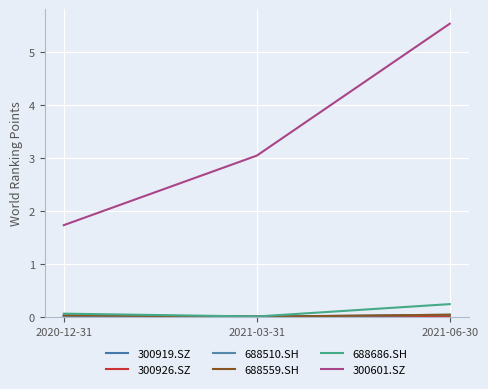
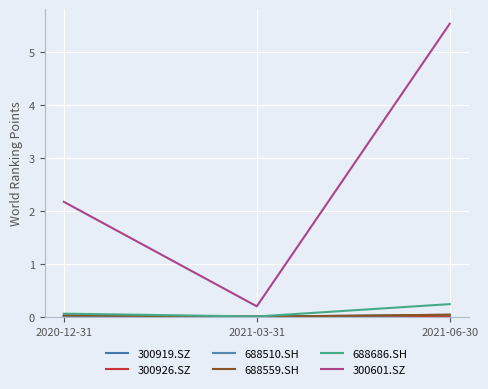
  {
    "300601.SZ": {
-     "2020-12-31": 1.7,
-     "2021-03-31": 3.0,
+     "2020-12-31": 2.2,
+     "2021-03-31": 0.2,
      "2021-06-30": 5.5
    }
  }
